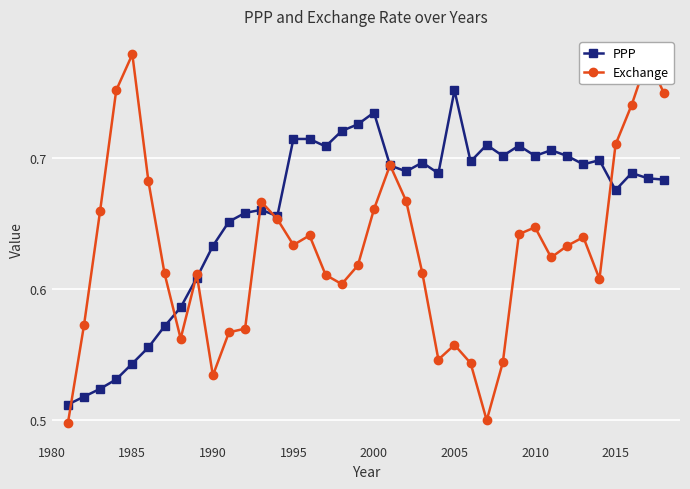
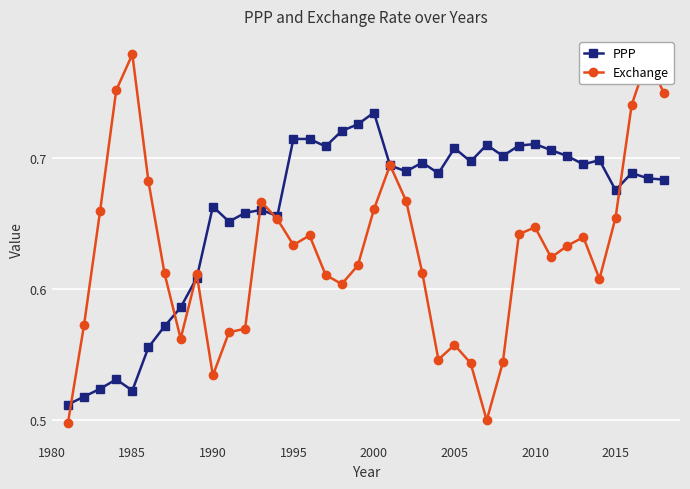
  {
    "PPP": {
-     "1985": 0.543,
-     "1990": 0.633,
+     "1985": 0.523,
+     "1990": 0.663,
      "1995": 0.715,
      "2000": 0.735,
-     "2005": 0.752,
-     "2010": 0.702,
+     "2005": 0.708,
+     "2010": 0.711,
      "2015": 0.676
    },
    "Exchange": {
      "1985": 0.779,
      "1990": 0.534,
      "1995": 0.634,
      "2000": 0.661,
      "2005": 0.557,
      "2010": 0.647,
-     "2015": 0.710
+     "2015": 0.655
    }
  }
